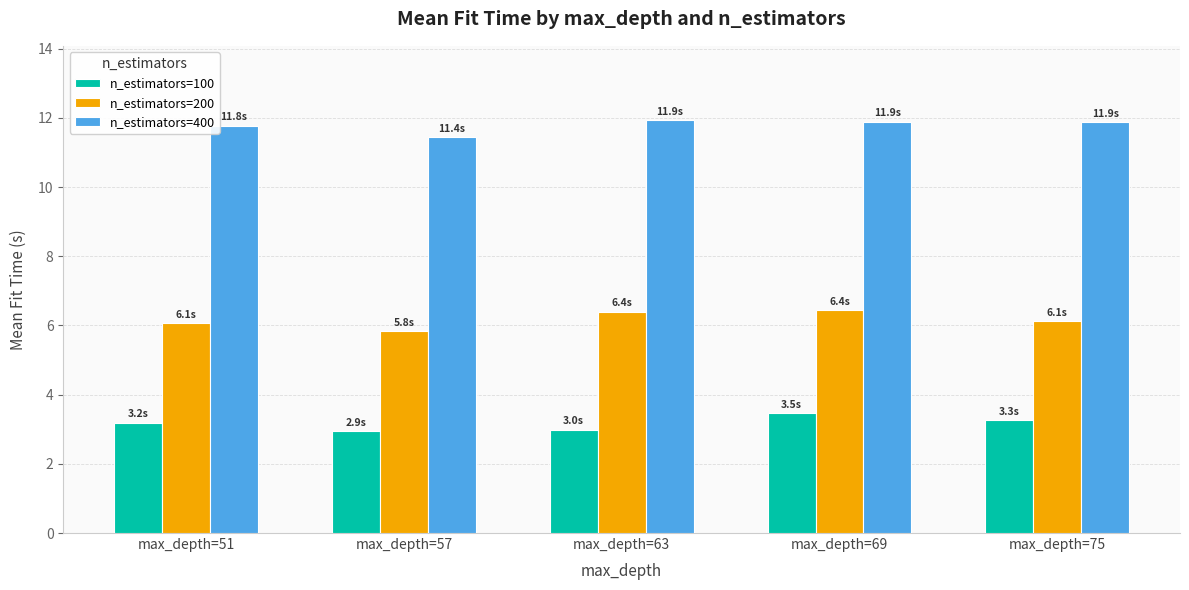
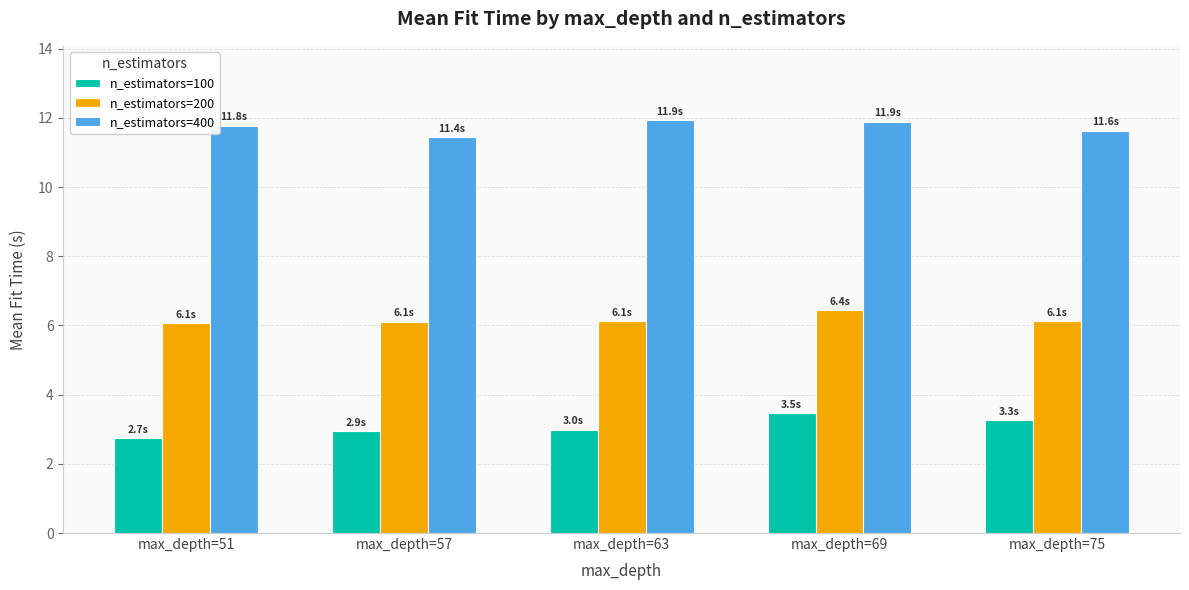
  {
    "n_estimators=100": {
-     "max_depth=51": "3.2s",
+     "max_depth=51": "2.7s",
      "max_depth=57": "2.9s",
      "max_depth=63": "3.0s",
      "max_depth=69": "3.5s",
      "max_depth=75": "3.3s"
    },
    "n_estimators=200": {
      "max_depth=51": "6.1s",
-     "max_depth=57": "5.8s",
-     "max_depth=63": "6.4s",
+     "max_depth=57": "6.1s",
+     "max_depth=63": "6.1s",
      "max_depth=69": "6.4s",
      "max_depth=75": "6.1s"
    },
    "n_estimators=400": {
      "max_depth=51": "11.8s",
      "max_depth=57": "11.4s",
      "max_depth=63": "11.9s",
      "max_depth=69": "11.9s",
-     "max_depth=75": "11.9s"
+     "max_depth=75": "11.6s"
    }
  }
